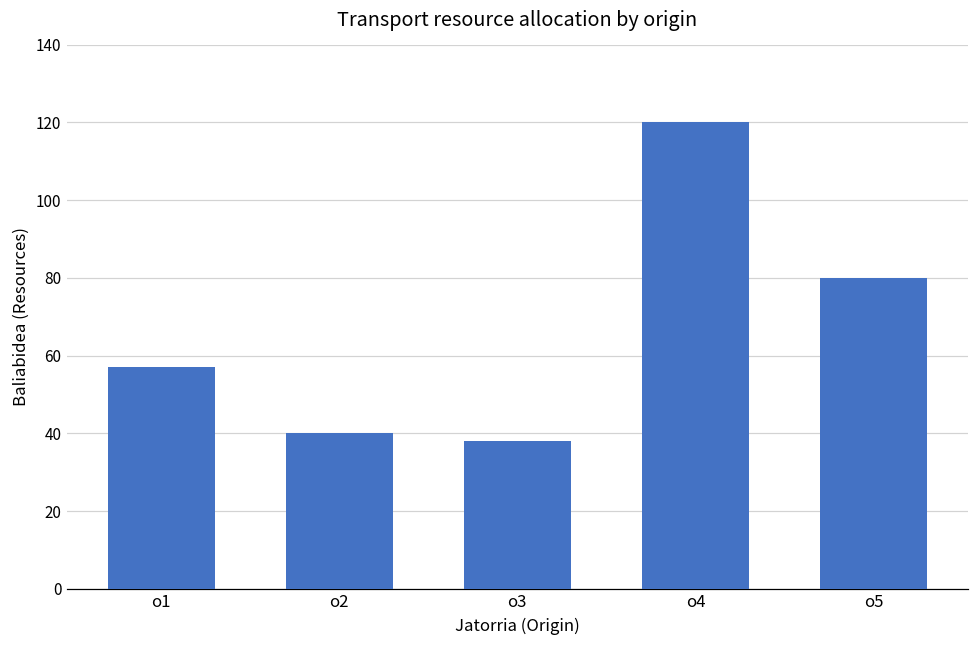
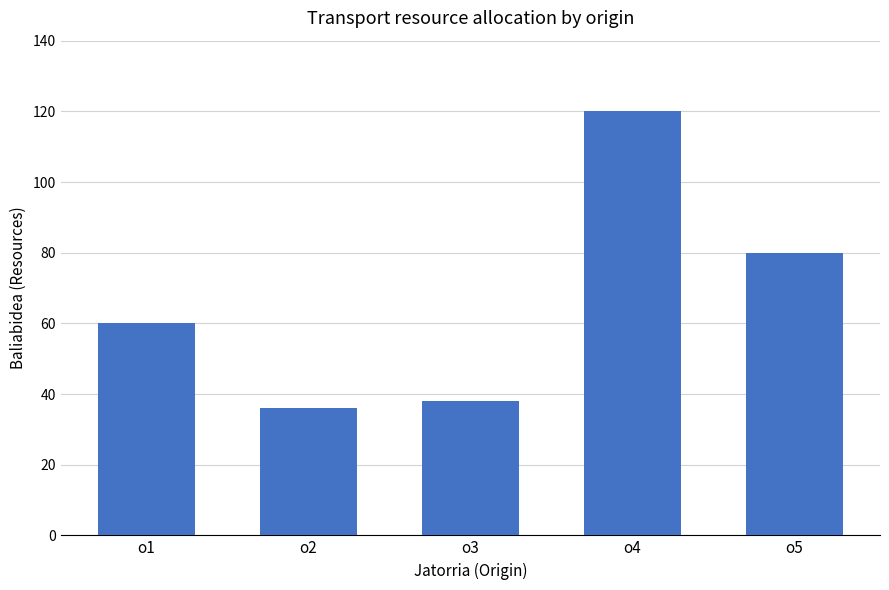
  {
-   "o1": 57,
-   "o2": 40,
+   "o1": 60,
+   "o2": 36,
    "o3": 38,
    "o4": 120,
    "o5": 80
  }
